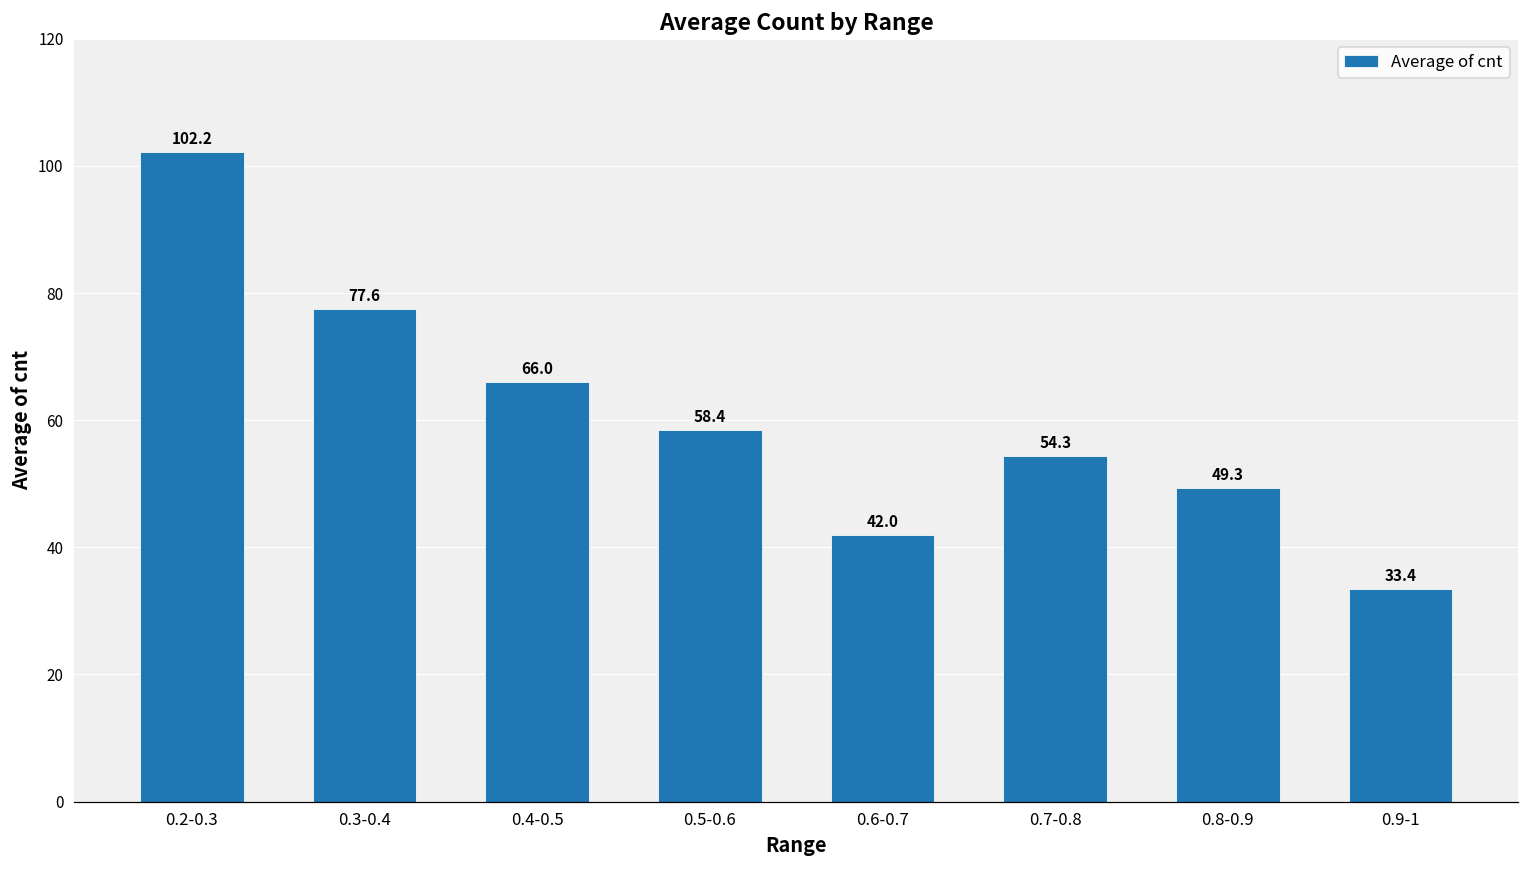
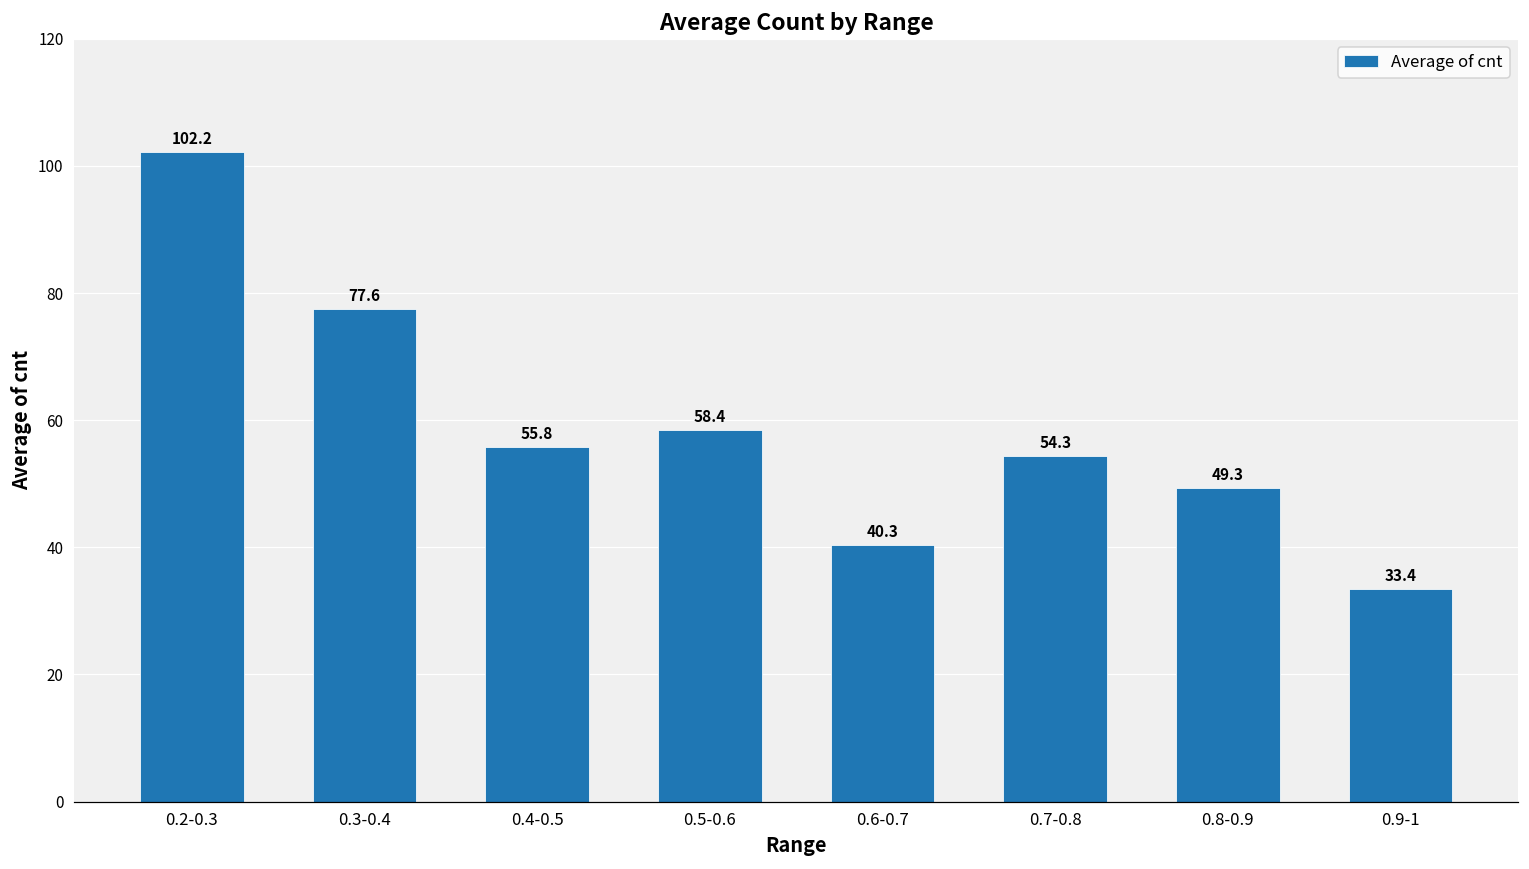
  {
    "0.2-0.3": 102.2,
    "0.3-0.4": 77.6,
-   "0.4-0.5": 66.0,
+   "0.4-0.5": 55.8,
    "0.5-0.6": 58.4,
-   "0.6-0.7": 42.0,
+   "0.6-0.7": 40.3,
    "0.7-0.8": 54.3,
    "0.8-0.9": 49.3,
    "0.9-1": 33.4
  }
